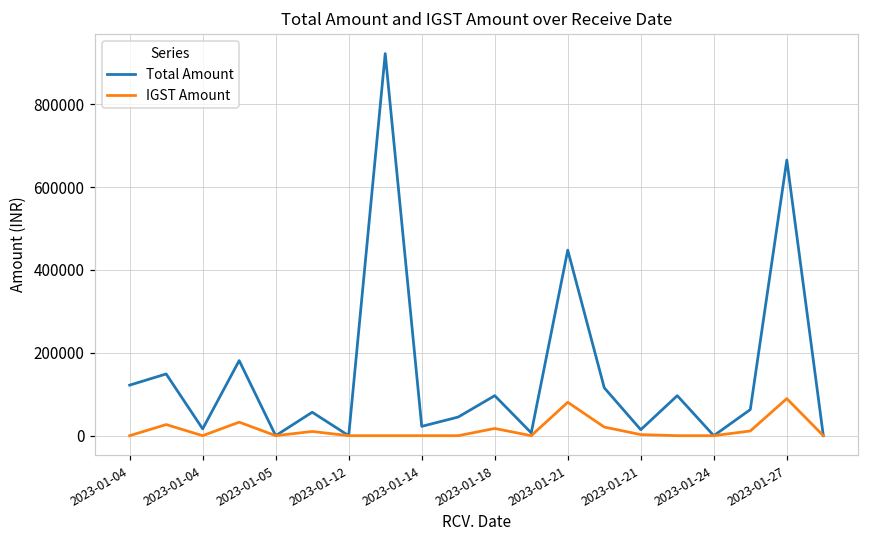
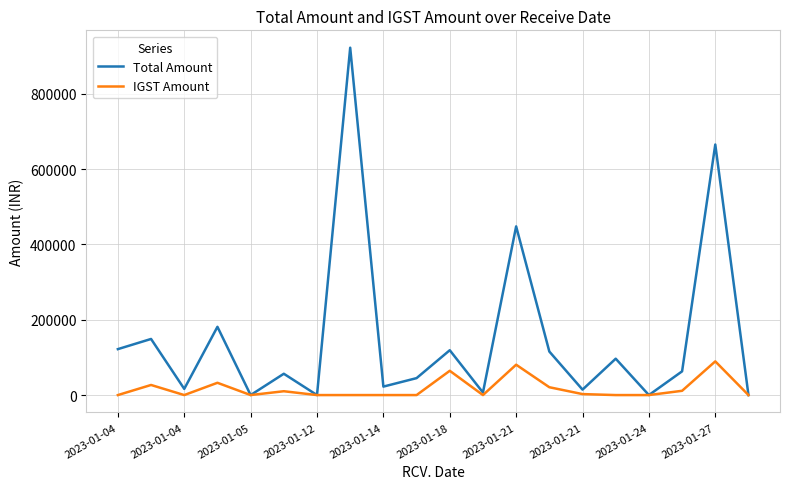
  {
    "Total Amount": {
-     "2023-01-18": 100000,
+     "2023-01-18": 120000,
      "2023-01-27": 670000
    },
    "IGST Amount": {
-     "2023-01-18": 20000,
+     "2023-01-18": 60000,
      "2023-01-27": 90000
    }
  }
